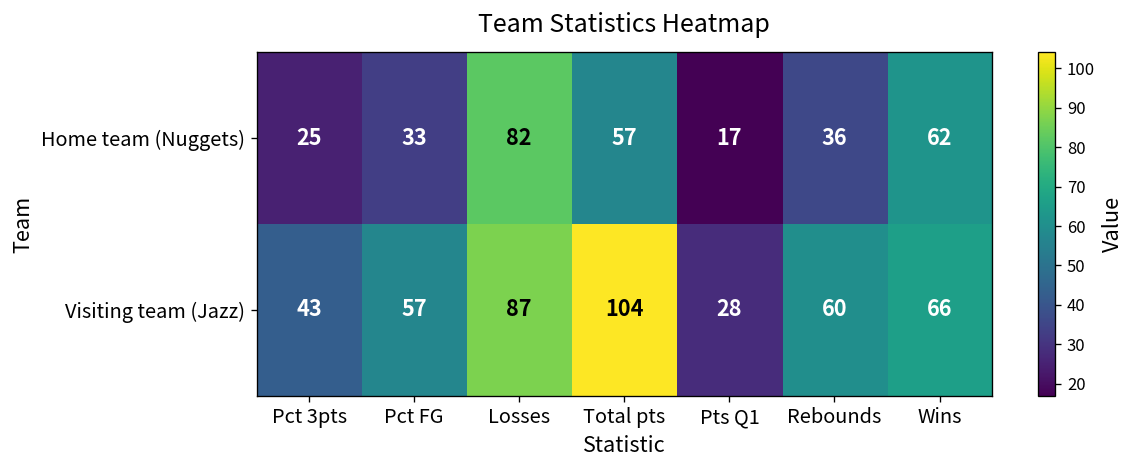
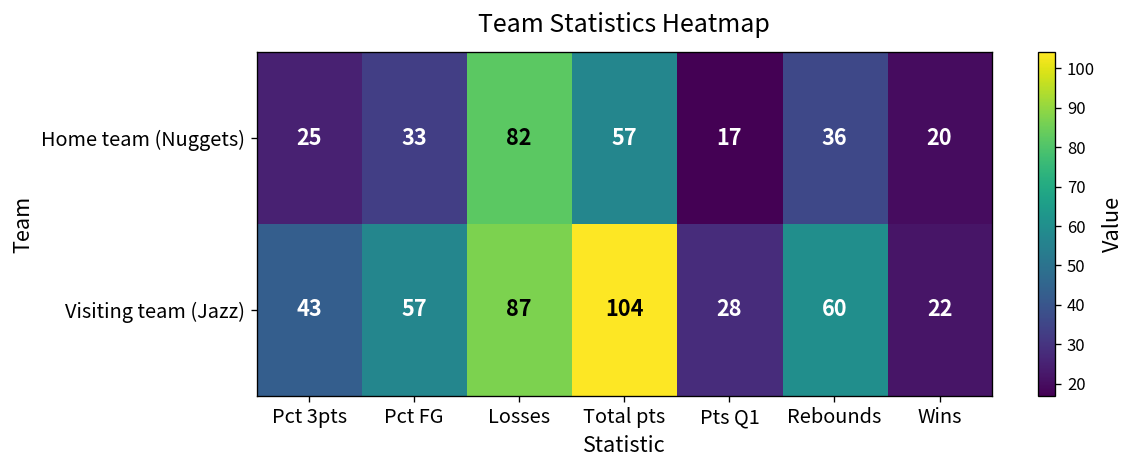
  {
    "Home team (Nuggets)": {
      "Pct 3pts": 25,
      "Pct FG": 33,
      "Losses": 82,
      "Total pts": 57,
      "Pts Q1": 17,
      "Rebounds": 36,
-     "Wins": 62
+     "Wins": 20
    },
    "Visiting team (Jazz)": {
      "Pct 3pts": 43,
      "Pct FG": 57,
      "Losses": 87,
      "Total pts": 104,
      "Pts Q1": 28,
      "Rebounds": 60,
-     "Wins": 66
+     "Wins": 22
    }
  }
